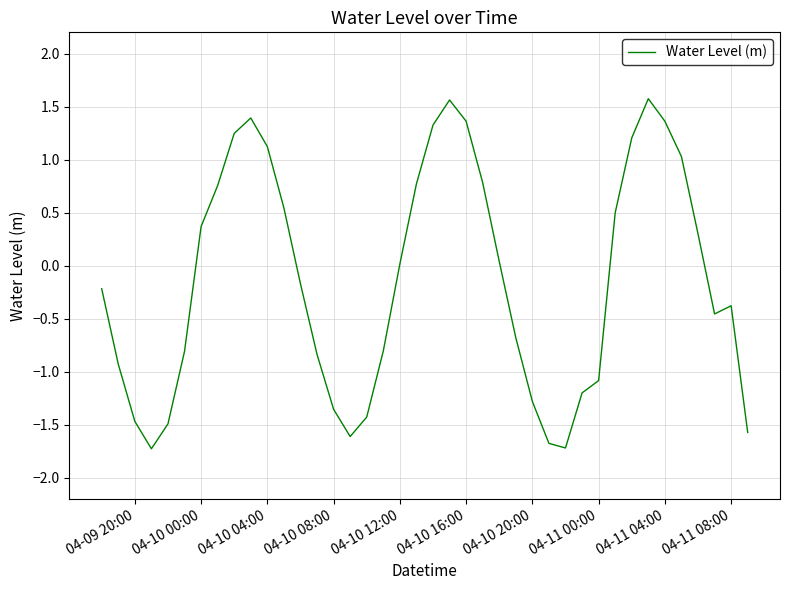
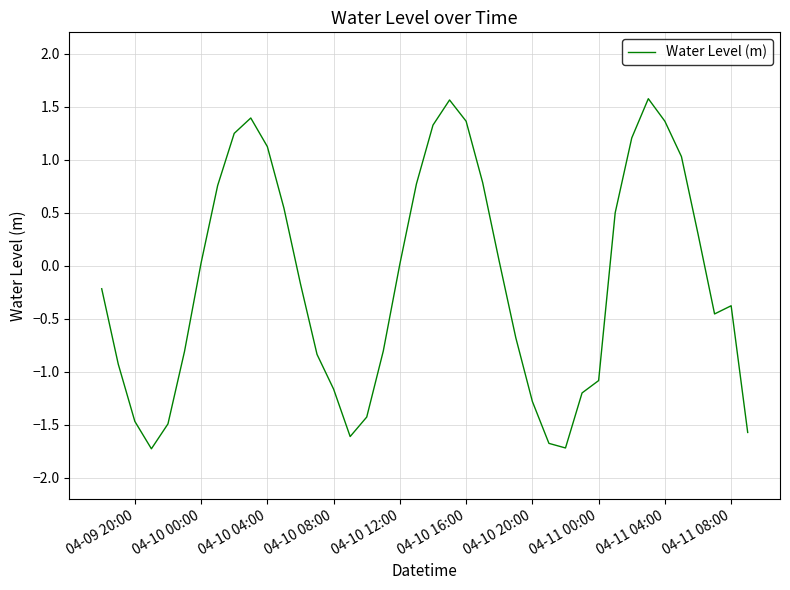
  {
    "04-09 20:00": -1.47,
-   "04-10 00:00": 0.37,
+   "04-10 00:00": 0.02,
    "04-10 04:00": 1.12,
-   "04-10 08:00": -1.36,
+   "04-10 08:00": -1.17,
    "04-10 12:00": 0.01,
    "04-10 16:00": 1.36,
    "04-10 20:00": -1.28,
    "04-11 00:00": -1.09,
    "04-11 04:00": 1.36,
    "04-11 08:00": -0.38
  }
